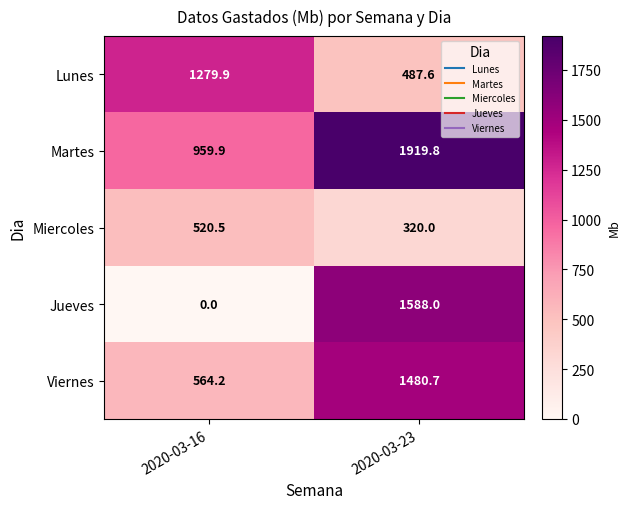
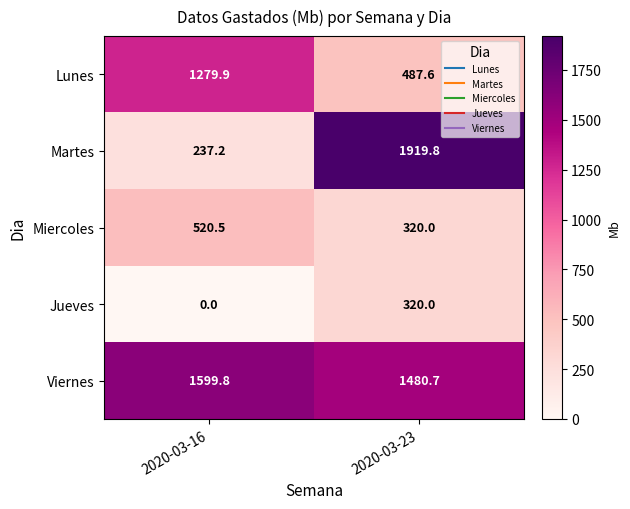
  {
    "Lunes": {
      "2020-03-16": 1279.9,
      "2020-03-23": 487.6
    },
    "Martes": {
-     "2020-03-16": 959.9,
+     "2020-03-16": 237.2,
      "2020-03-23": 1919.8
    },
    "Miercoles": {
      "2020-03-16": 520.5,
      "2020-03-23": 320.0
    },
    "Jueves": {
      "2020-03-16": 0.0,
-     "2020-03-23": 1588.0
+     "2020-03-23": 320.0
    },
    "Viernes": {
-     "2020-03-16": 564.2,
+     "2020-03-16": 1599.8,
      "2020-03-23": 1480.7
    }
  }
